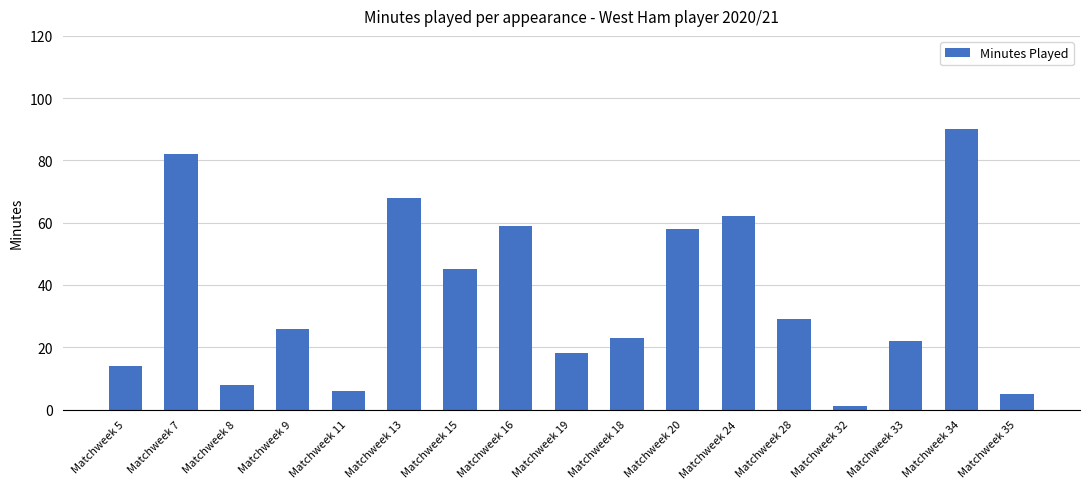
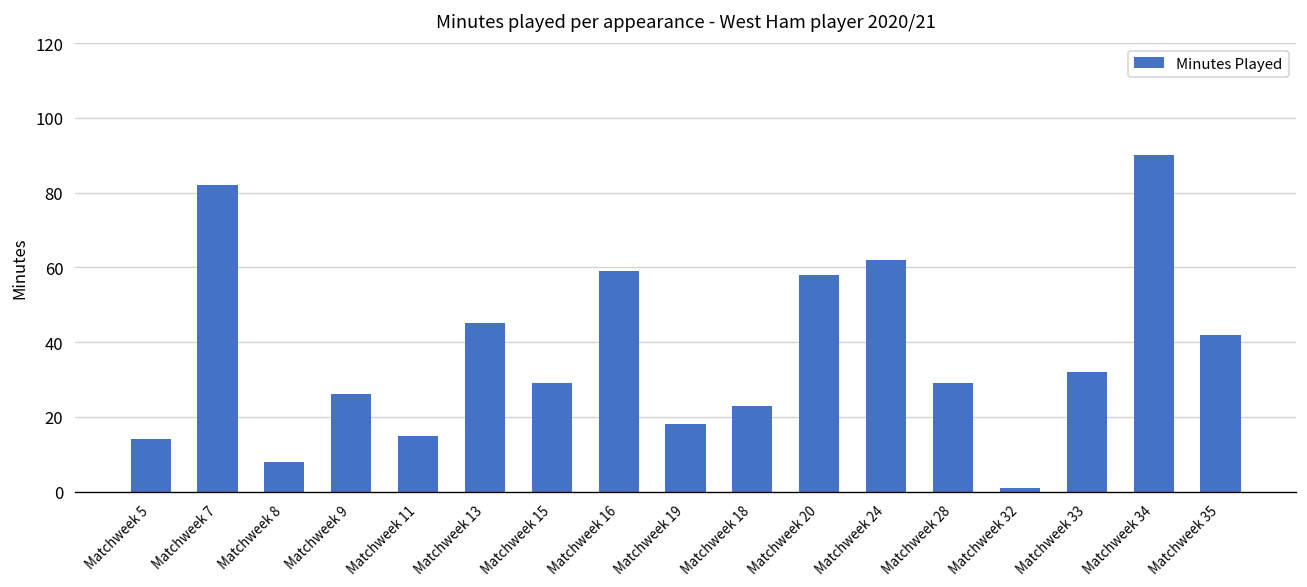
  {
    "Matchweek 5": 14,
    "Matchweek 7": 82,
    "Matchweek 8": 8,
    "Matchweek 9": 26,
-   "Matchweek 11": 6,
-   "Matchweek 13": 68,
-   "Matchweek 15": 45,
+   "Matchweek 11": 15,
+   "Matchweek 13": 45,
+   "Matchweek 15": 29,
    "Matchweek 16": 59,
    "Matchweek 19": 18,
    "Matchweek 18": 23,
    "Matchweek 20": 58,
    "Matchweek 24": 62,
    "Matchweek 28": 29,
    "Matchweek 32": 1,
-   "Matchweek 33": 22,
+   "Matchweek 33": 32,
    "Matchweek 34": 90,
-   "Matchweek 35": 5
+   "Matchweek 35": 42
  }
